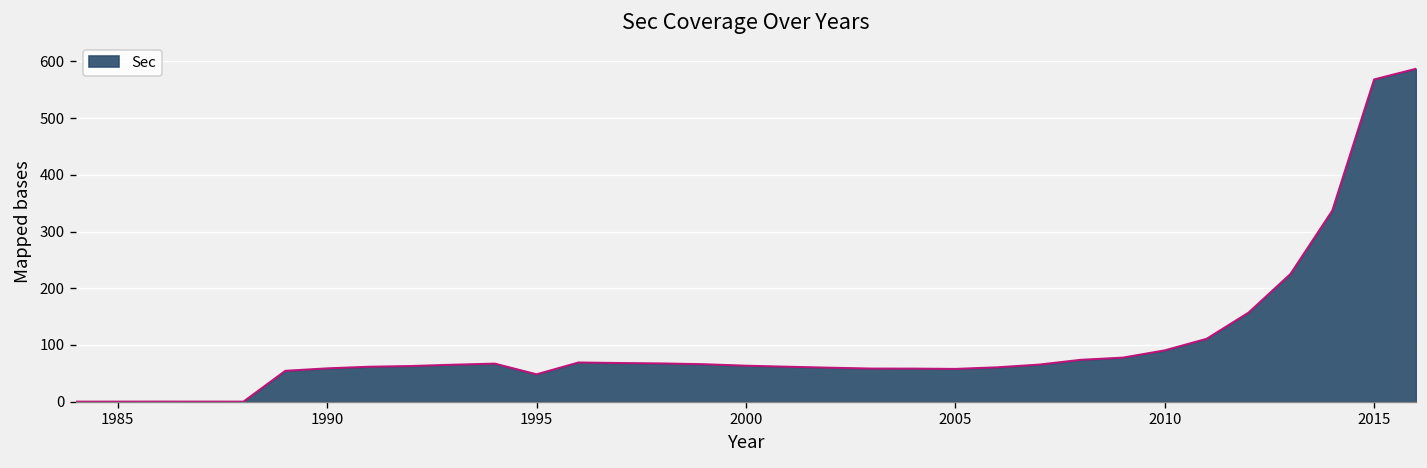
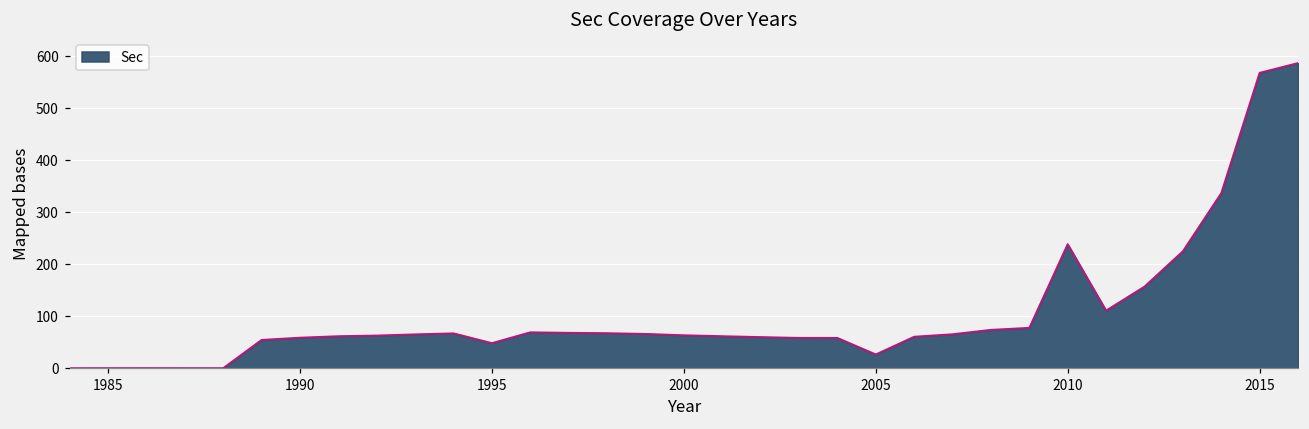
  {
    "1985": 0,
    "1990": 60,
    "1995": 50,
    "2000": 60,
-   "2005": 60,
-   "2010": 90,
+   "2005": 30,
+   "2010": 240,
    "2015": 570
  }
